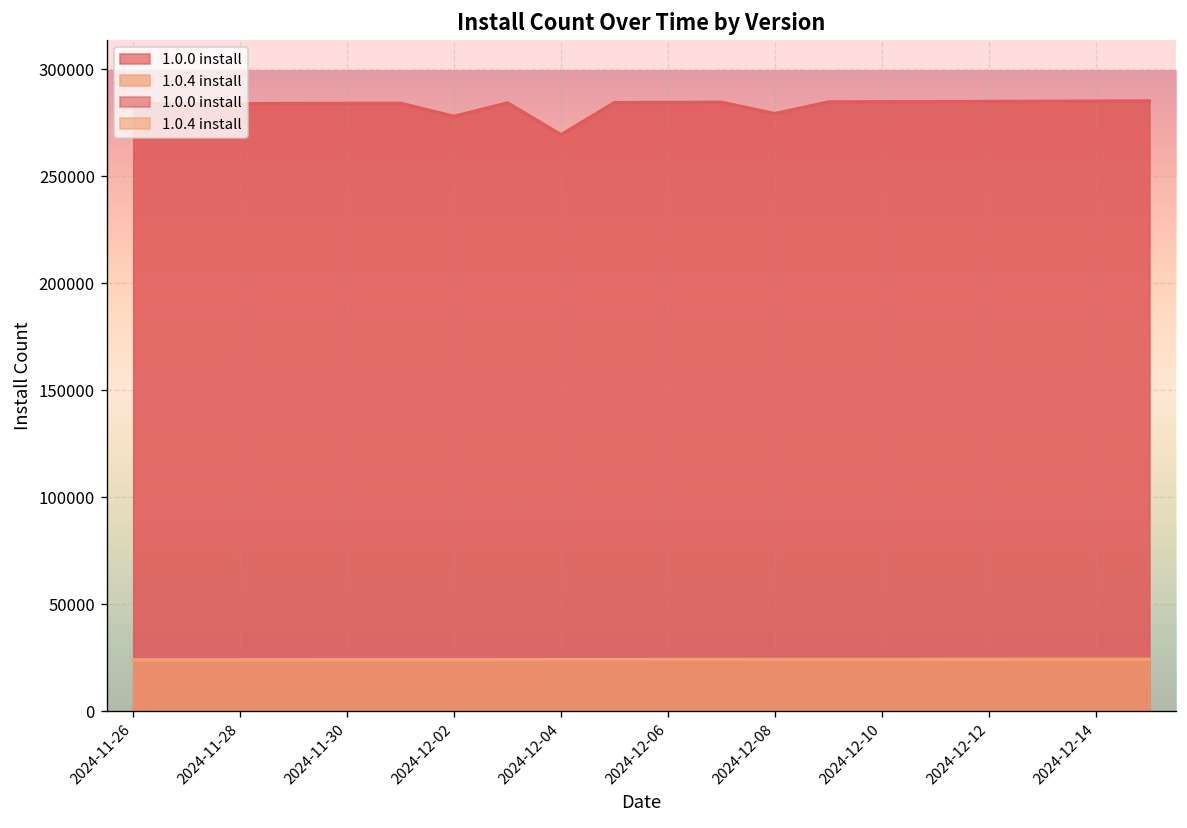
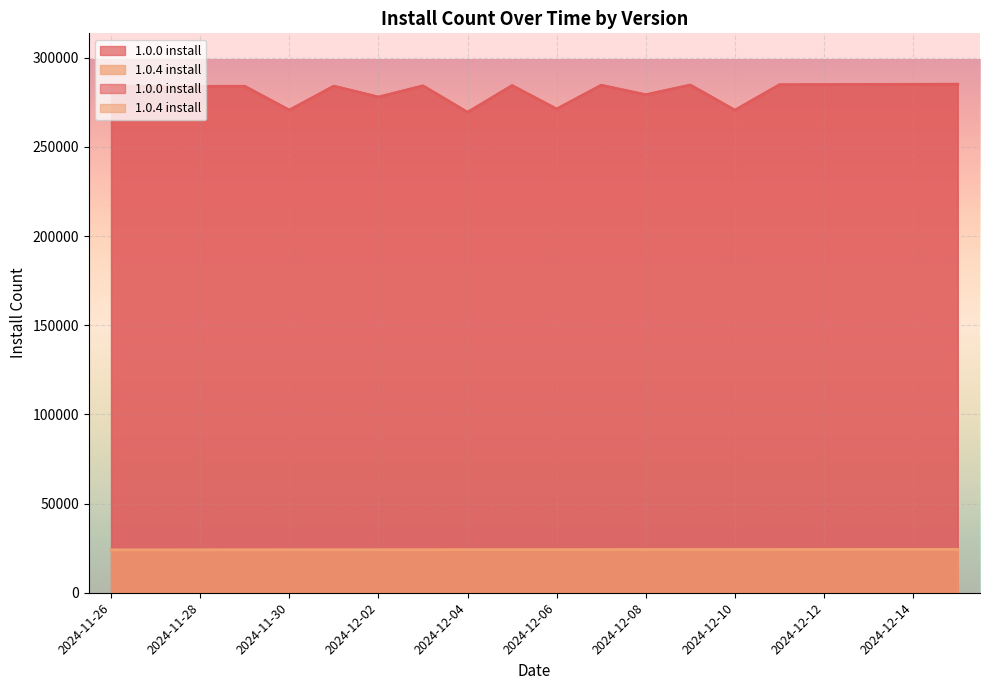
  {
    "1.0.0 install": {
-     "2024-11-30": 284000,
+     "2024-11-30": 271000,
      "2024-12-02": 278000,
      "2024-12-04": 269000,
-     "2024-12-06": 284000,
+     "2024-12-06": 271000,
      "2024-12-08": 279000,
-     "2024-12-10": 285000,
+     "2024-12-10": 271000,
      "2024-12-12": 285000,
      "2024-12-14": 285000
    },
    "1.0.4 install": {
      "2024-11-26": 24000,
      "2024-11-28": 24000,
      "2024-11-30": 24000,
      "2024-12-02": 24000,
      "2024-12-04": 24000,
      "2024-12-06": 24000,
      "2024-12-08": 24000,
      "2024-12-10": 24000,
      "2024-12-12": 24000,
      "2024-12-14": 24000
    }
  }
